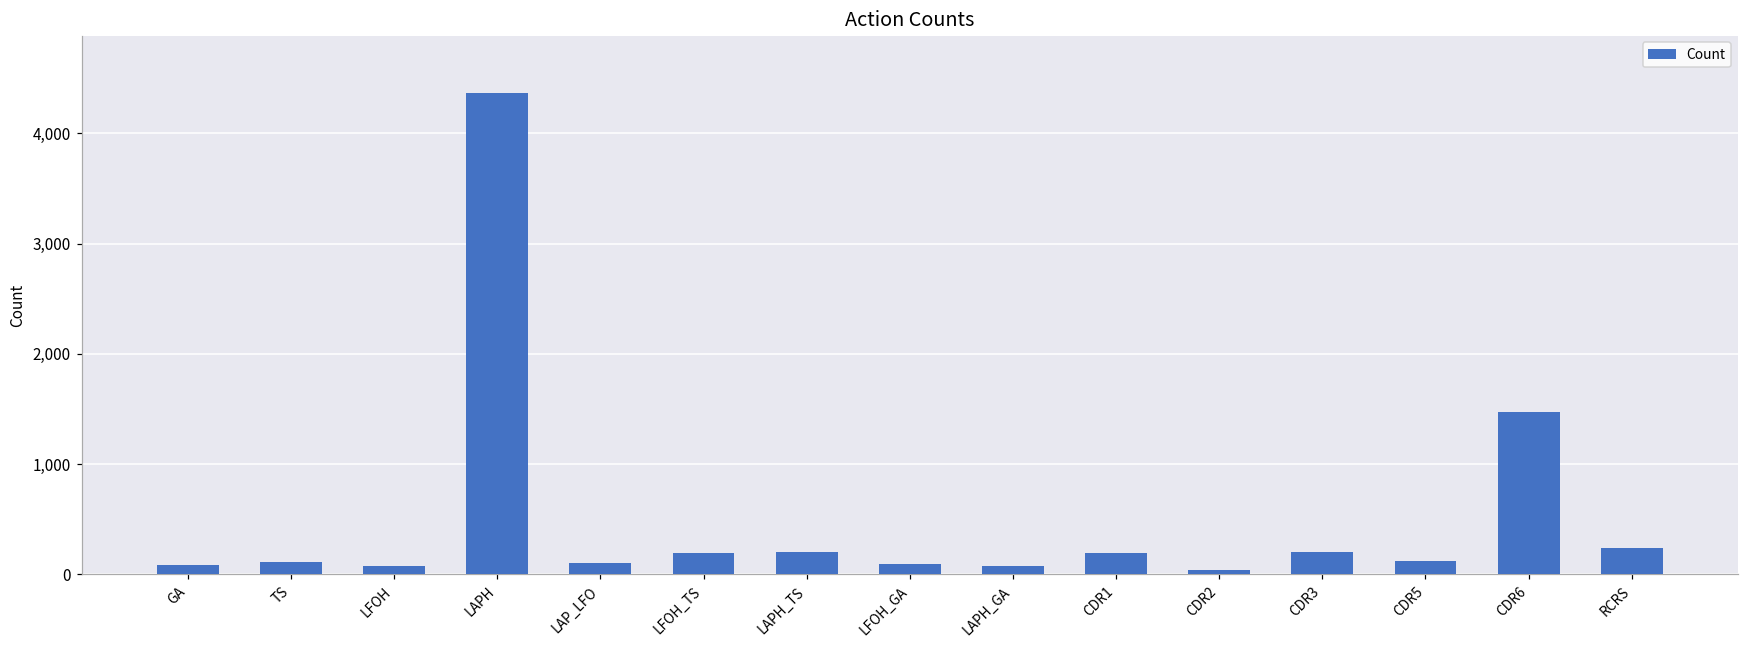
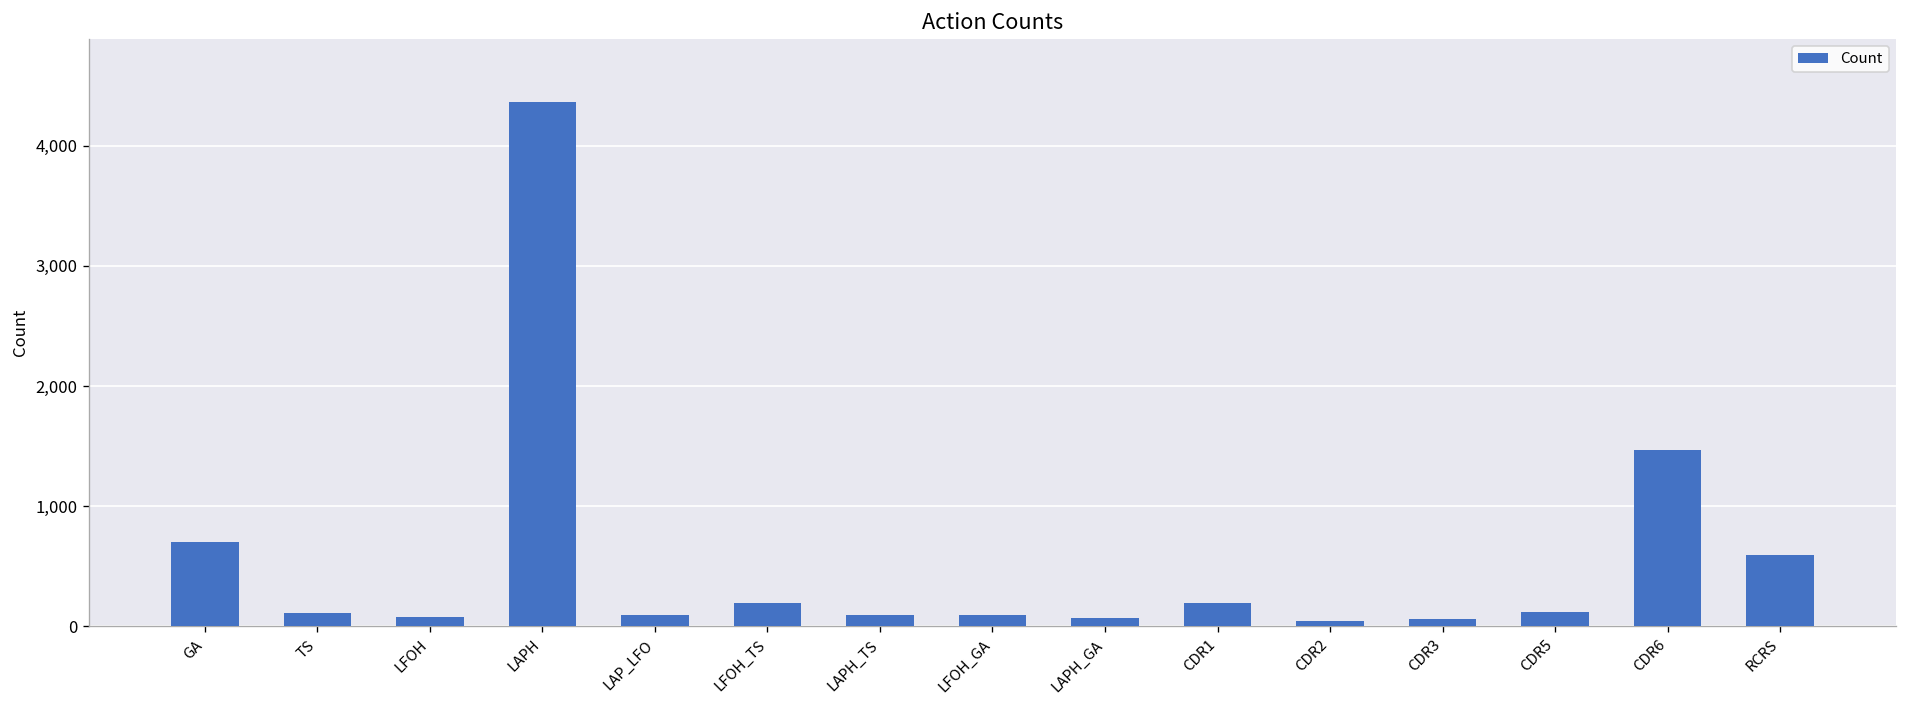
  {
-   "GA": "80",
+   "GA": "700",
    "TS": "110",
    "LFOH": "80",
    "LAPH": "4,360",
    "LAP_LFO": "100",
    "LFOH_TS": "190",
-   "LAPH_TS": "210",
+   "LAPH_TS": "90",
    "LFOH_GA": "100",
    "LAPH_GA": "70",
    "CDR1": "200",
    "CDR2": "40",
-   "CDR3": "200",
+   "CDR3": "60",
    "CDR5": "120",
    "CDR6": "1,470",
-   "RCRS": "240"
+   "RCRS": "600"
  }
